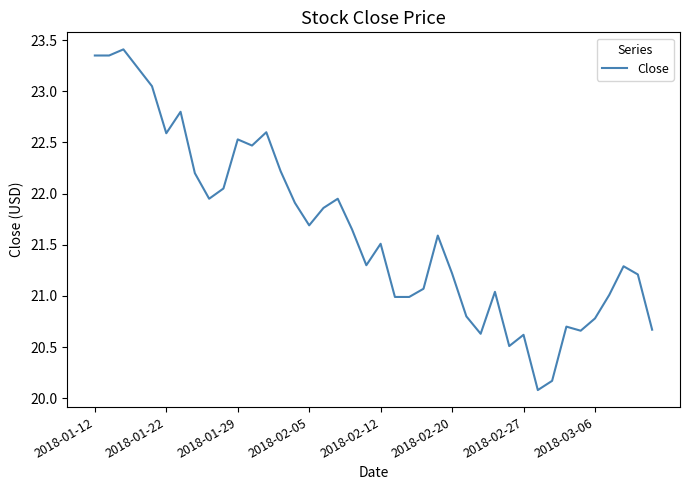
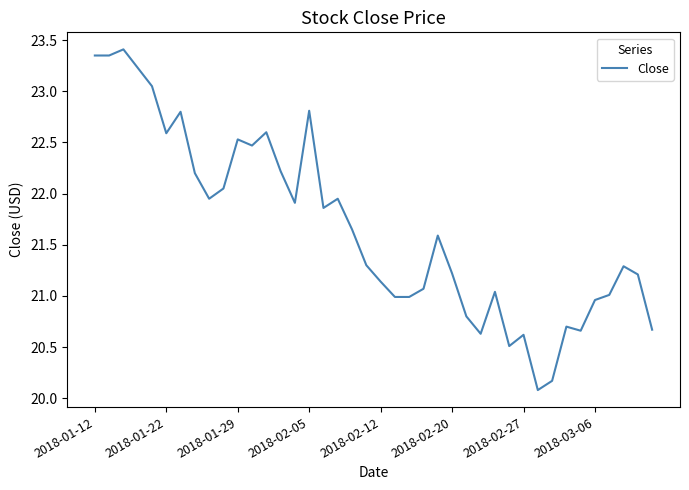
  {
    "2018-01-12": 23.35,
    "2018-01-22": 22.59,
    "2018-01-29": 22.53,
-   "2018-02-05": 21.69,
-   "2018-02-12": 21.51,
+   "2018-02-05": 22.81,
+   "2018-02-12": 21.14,
    "2018-02-20": 21.22,
    "2018-02-27": 20.62,
-   "2018-03-06": 20.78
+   "2018-03-06": 20.96
  }
